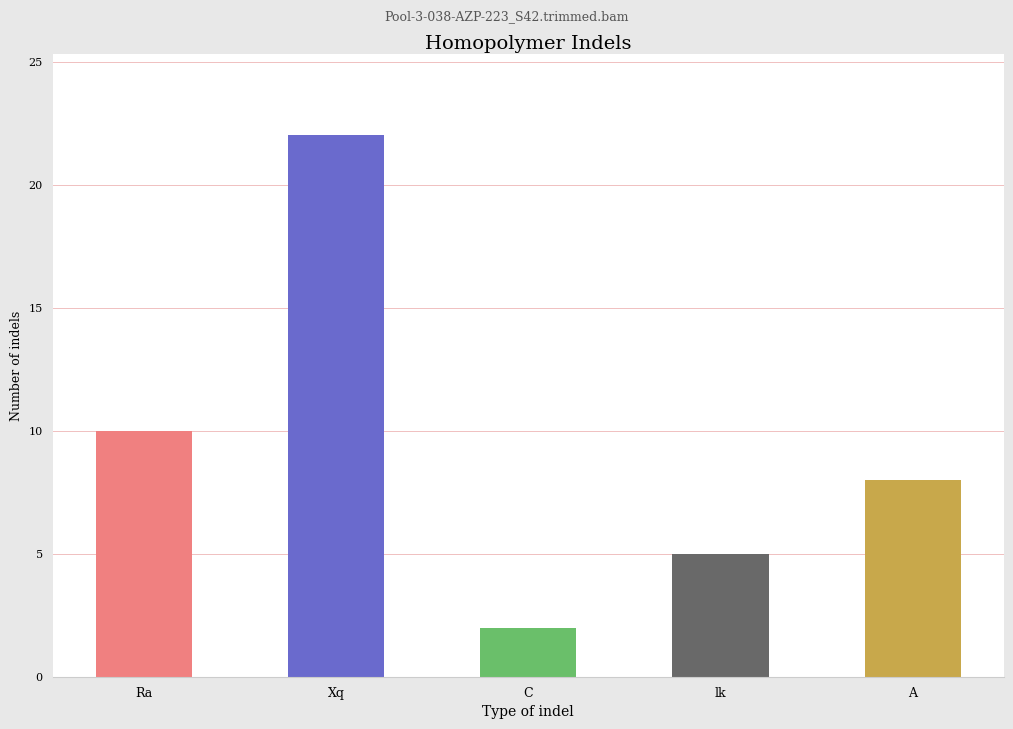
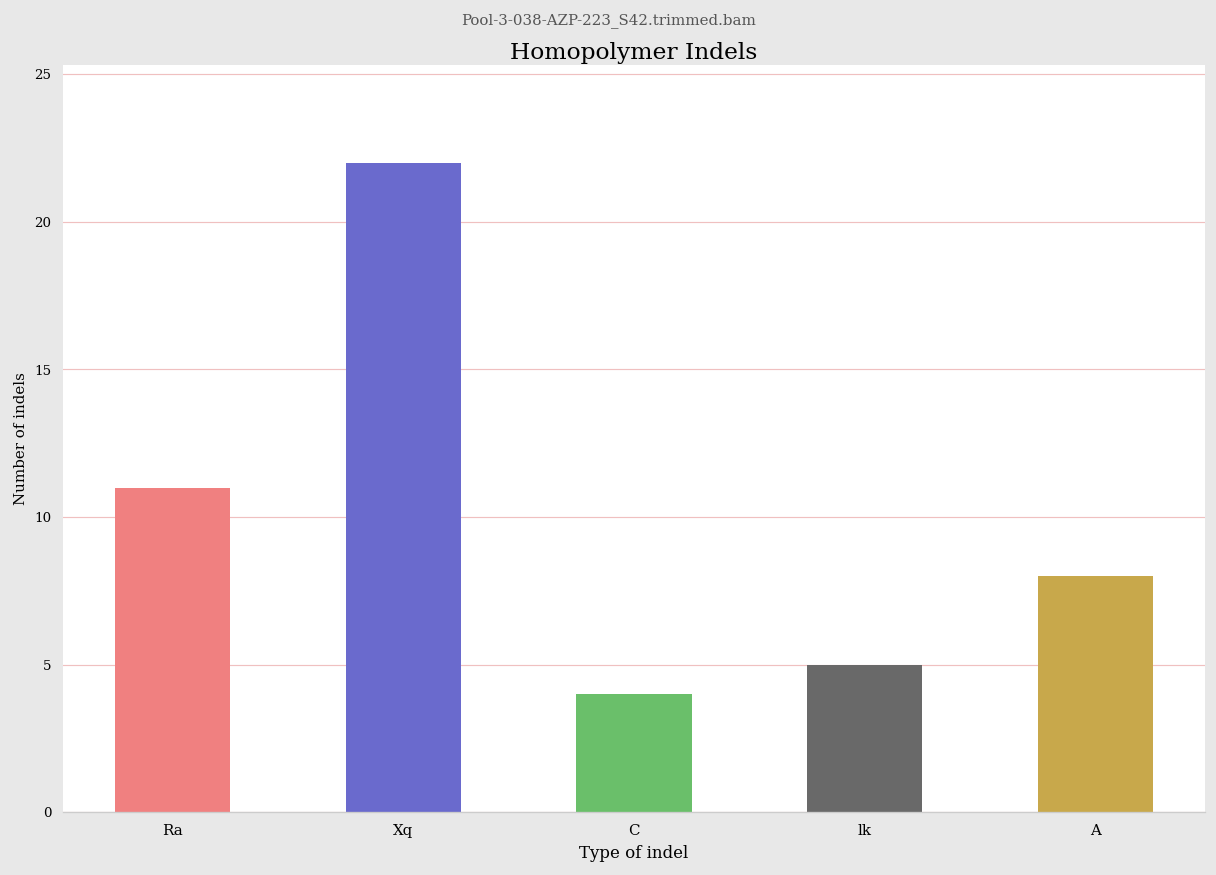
  {
-   "Ra": 10,
+   "Ra": 11,
    "Xq": 22,
-   "C": 2,
+   "C": 4,
    "lk": 5,
    "A": 8
  }
